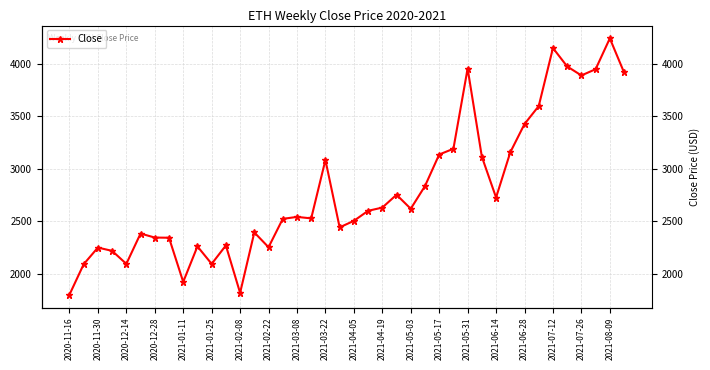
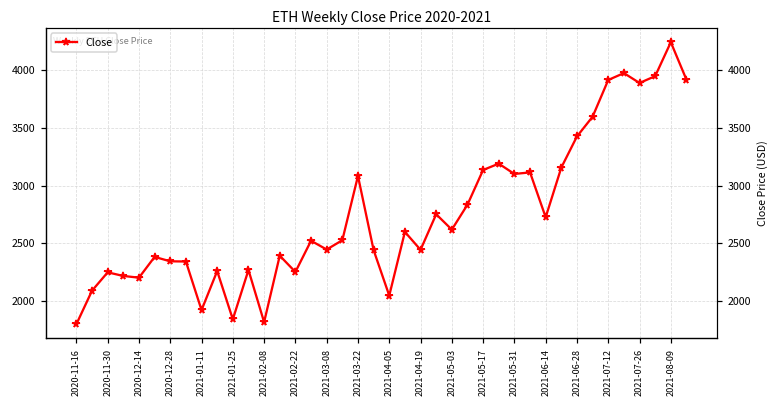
  {
    "2020-11-16": 1800,
    "2020-11-30": 2250,
-   "2020-12-14": 2090,
+   "2020-12-14": 2200,
    "2020-12-28": 2350,
    "2021-01-11": 1920,
-   "2021-01-25": 2090,
+   "2021-01-25": 1840,
    "2021-02-08": 1820,
    "2021-02-22": 2250,
-   "2021-03-08": 2540,
+   "2021-03-08": 2450,
    "2021-03-22": 3080,
-   "2021-04-05": 2500,
-   "2021-04-19": 2630,
+   "2021-04-05": 2050,
+   "2021-04-19": 2450,
    "2021-05-03": 2620,
    "2021-05-17": 3140,
-   "2021-05-31": 3960,
+   "2021-05-31": 3100,
    "2021-06-14": 2730,
    "2021-06-28": 3430,
-   "2021-07-12": 4150,
+   "2021-07-12": 3920,
    "2021-07-26": 3890,
    "2021-08-09": 4240
  }
